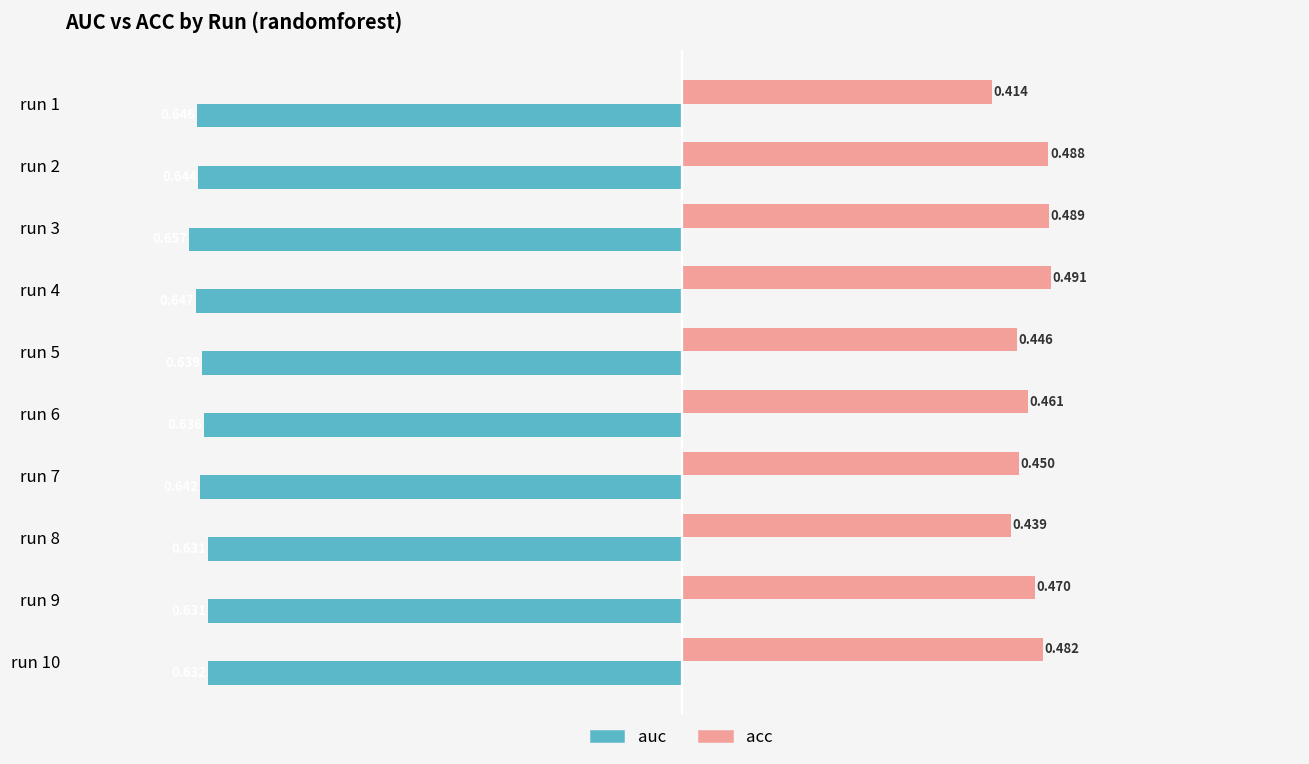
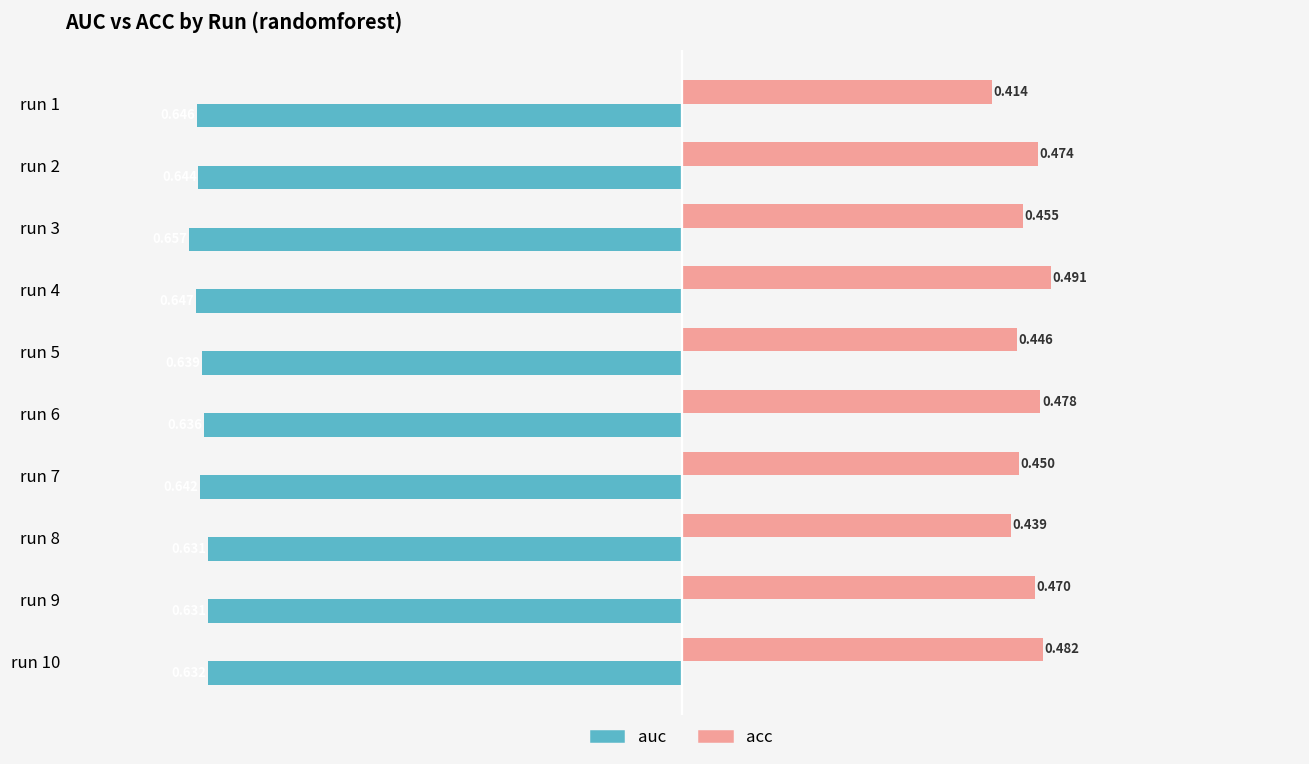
  {
    "acc": {
      "run 1": 0.414,
-     "run 2": 0.488,
-     "run 3": 0.489,
+     "run 2": 0.474,
+     "run 3": 0.455,
      "run 4": 0.491,
      "run 5": 0.446,
-     "run 6": 0.461,
+     "run 6": 0.478,
      "run 7": 0.450,
      "run 8": 0.439,
      "run 9": 0.470,
      "run 10": 0.482
    }
  }
